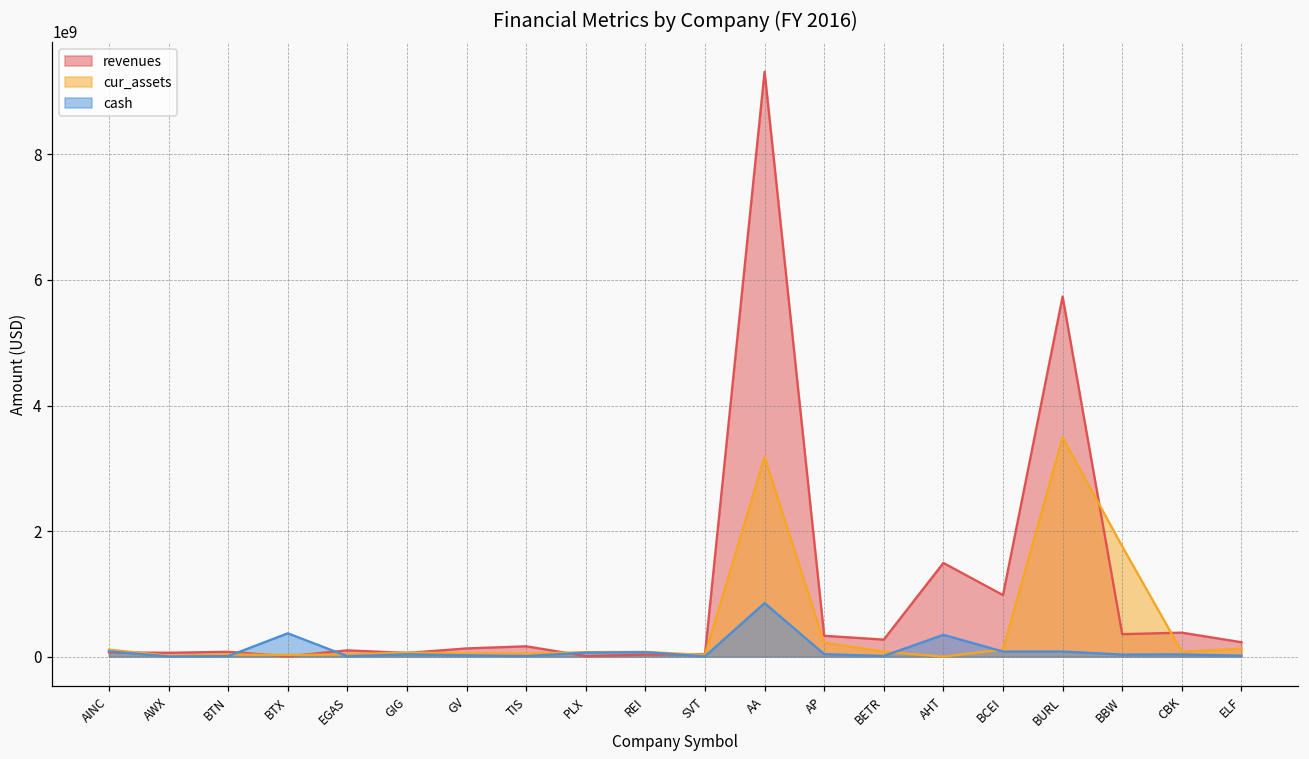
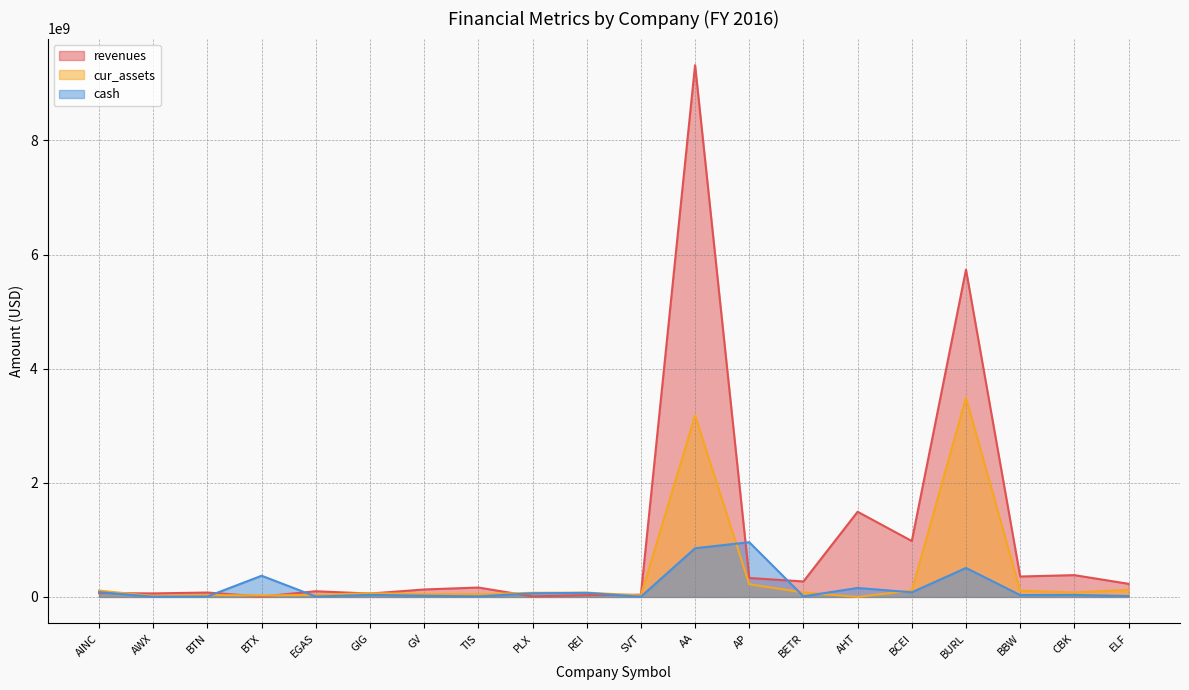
  {
    "revenues": {
      "AWX": 100000000,
      "EGAS": 100000000,
      "GV": 100000000,
      "TIS": 200000000,
      "PLX": 0,
      "AA": 9300000000,
      "AP": 300000000,
      "BETR": 300000000,
      "AHT": 1500000000,
      "BCEI": 1000000000,
      "BURL": 5700000000,
      "BBW": 400000000,
      "CBK": 400000000,
      "ELF": 200000000
    },
    "cur_assets": {
      "AA": 3200000000,
      "AP": 200000000,
      "BETR": 100000000,
      "AHT": 0,
      "BURL": 3500000000,
-     "BBW": 1800000000,
+     "BBW": 100000000,
      "ELF": 100000000
    },
    "cash": {
      "BTX": 400000000,
      "AA": 900000000,
-     "AP": 0,
+     "AP": 1000000000,
      "BETR": 0,
-     "AHT": 300000000,
-     "BURL": 100000000,
+     "AHT": 200000000,
+     "BURL": 500000000,
      "BBW": 0,
      "ELF": 0
    }
  }
